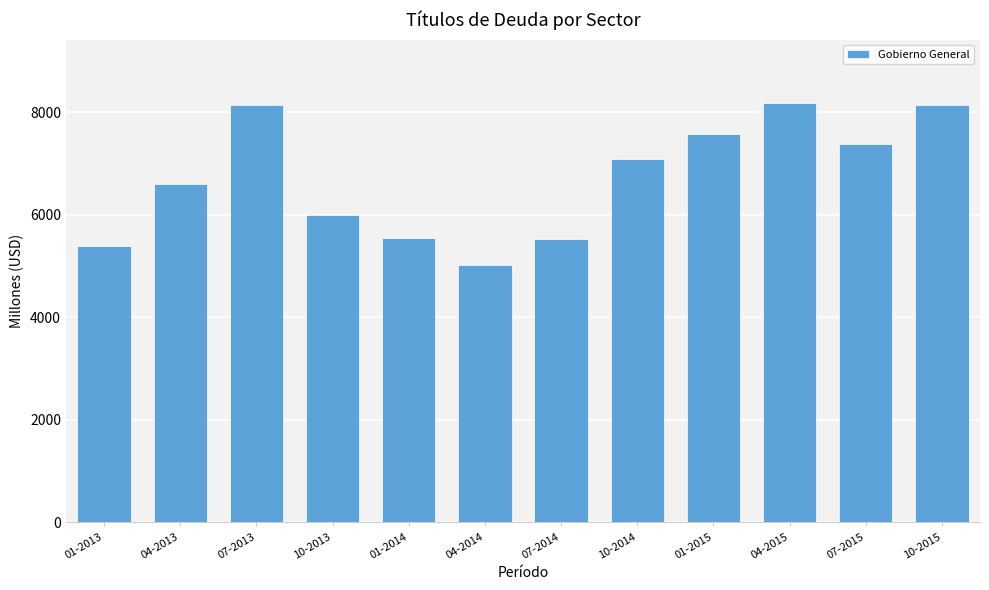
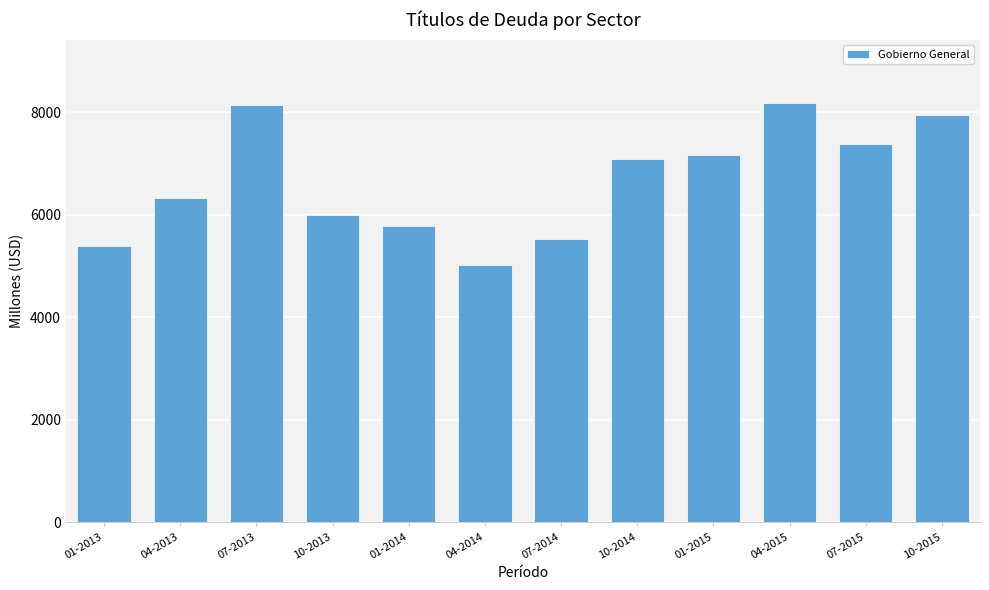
  {
    "01-2013": 5400,
-   "04-2013": 6600,
+   "04-2013": 6300,
    "07-2013": 8100,
    "10-2013": 6000,
-   "01-2014": 5500,
+   "01-2014": 5800,
    "04-2014": 5000,
    "07-2014": 5500,
    "10-2014": 7100,
-   "01-2015": 7600,
+   "01-2015": 7200,
    "04-2015": 8200,
    "07-2015": 7400,
-   "10-2015": 8100
+   "10-2015": 7900
  }
